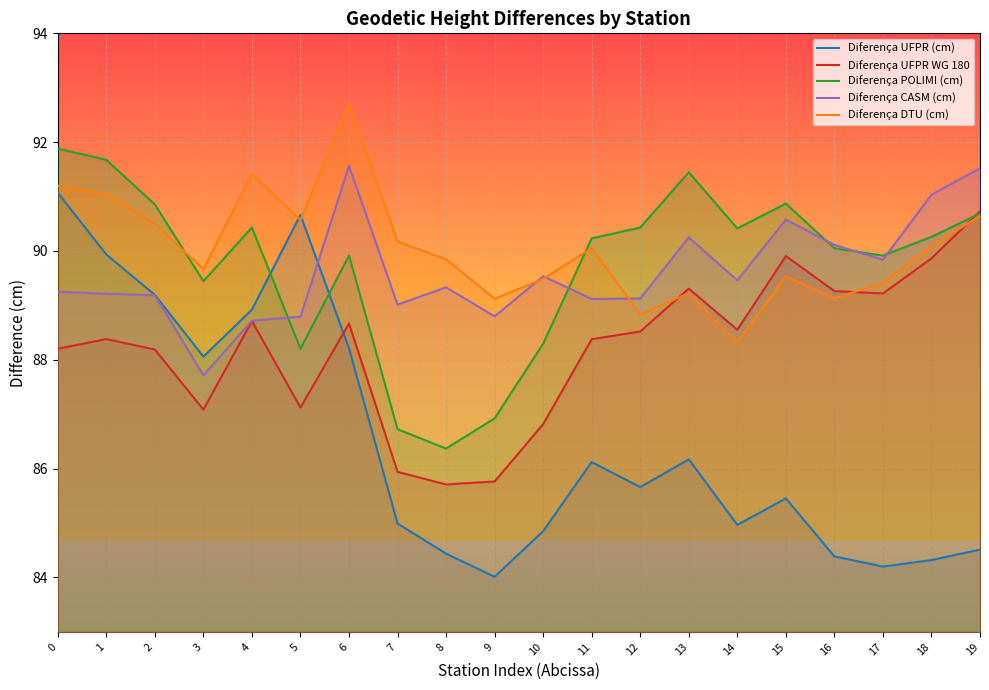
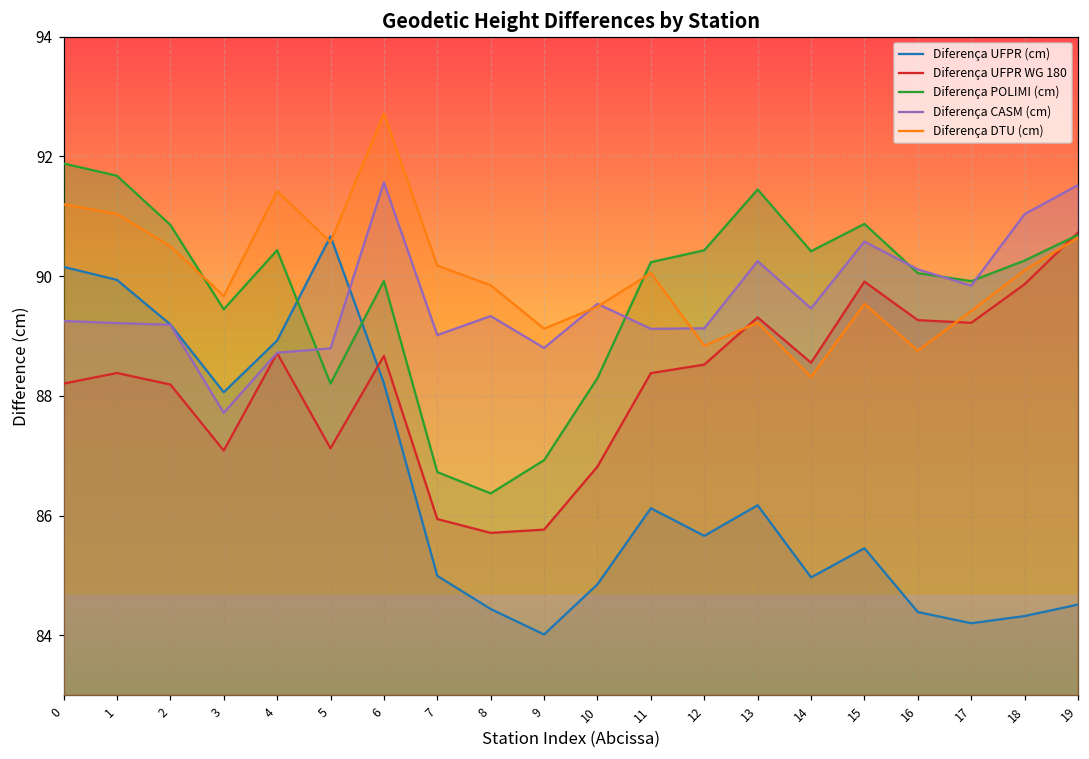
  {
    "Diferença UFPR (cm)": {
-     "0": 91.1,
+     "0": 90.2,
      "1": 89.9,
      "3": 88.1,
      "4": 88.9,
      "5": 90.7,
      "6": 88.2,
      "7": 85.0,
      "8": 84.4,
      "9": 84.0,
      "10": 84.9,
      "11": 86.1,
      "12": 85.7,
      "13": 86.2,
      "14": 85.0,
      "15": 85.5,
      "16": 84.4,
      "17": 84.2,
      "18": 84.3,
      "19": 84.5
    },
    "Diferença UFPR WG 180": {
      "0": 88.2,
      "1": 88.4,
      "2": 88.2,
      "3": 87.1,
      "5": 87.1,
      "6": 88.7,
      "7": 85.9,
      "8": 85.7,
      "9": 85.8,
      "10": 86.8,
      "11": 88.4,
      "12": 88.5,
      "13": 89.3,
      "14": 88.6,
      "15": 89.9,
      "16": 89.3,
      "17": 89.2,
      "18": 89.9
    },
    "Diferença POLIMI (cm)": {
      "0": 91.9,
      "1": 91.7,
      "2": 90.9,
      "3": 89.4,
      "4": 90.4,
      "5": 88.2,
      "6": 89.9,
      "7": 86.7,
      "8": 86.4,
      "9": 86.9,
      "10": 88.3,
      "11": 90.2,
      "12": 90.4,
      "13": 91.4,
      "14": 90.4,
      "15": 90.9,
      "16": 90.0,
      "17": 89.9,
      "18": 90.3
    },
    "Diferença CASM (cm)": {
      "0": 89.2,
      "1": 89.2,
      "3": 87.7,
      "5": 88.8,
      "6": 91.6,
      "7": 89.0,
      "8": 89.3,
      "9": 88.8,
      "10": 89.5,
      "11": 89.1,
      "12": 89.1,
      "13": 90.2,
      "14": 89.5,
      "15": 90.6,
      "16": 90.1,
      "17": 89.8,
      "18": 91.0,
      "19": 91.5
    },
    "Diferença DTU (cm)": {
      "0": 91.2,
      "1": 91.0,
      "2": 90.5,
      "3": 89.7,
      "4": 91.4,
      "5": 90.6,
      "6": 92.7,
      "7": 90.2,
      "8": 89.8,
      "9": 89.1,
      "10": 89.5,
      "11": 90.1,
      "12": 88.8,
      "13": 89.2,
      "14": 88.3,
      "15": 89.5,
-     "16": 89.1,
+     "16": 88.8,
      "17": 89.4,
      "18": 90.1,
      "19": 90.6
    }
  }
